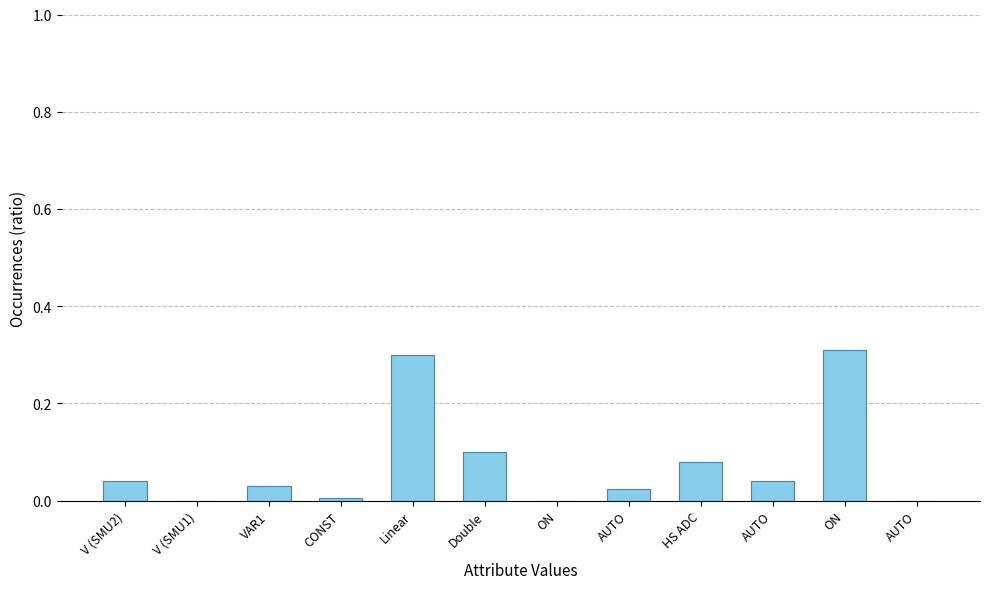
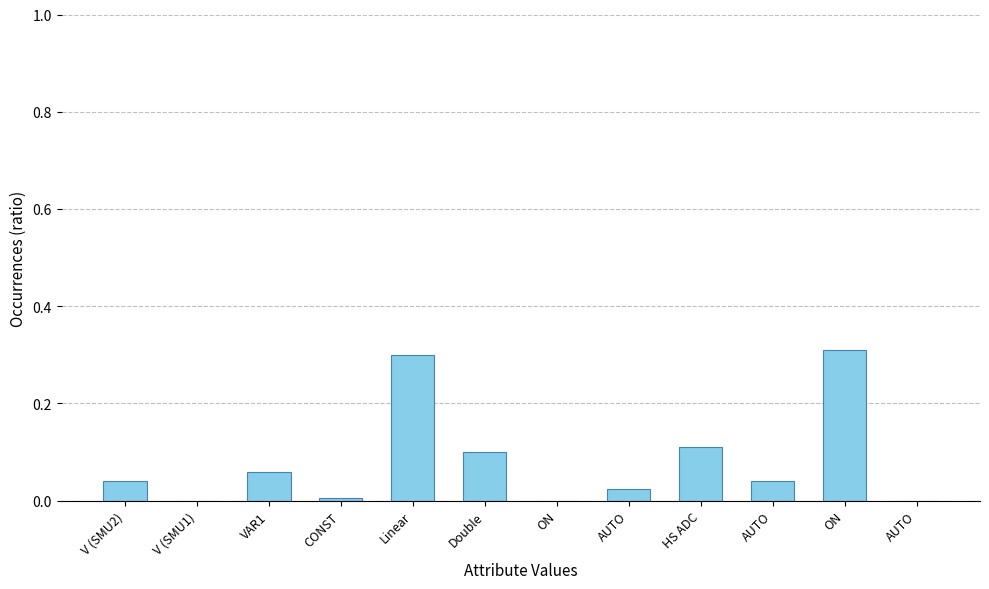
  {
    "V (SMU2)": 0.04,
    "V (SMU1)": 0.00,
-   "VAR1": 0.03,
+   "VAR1": 0.06,
    "Linear": 0.30,
    "Double": 0.10,
-   "HS ADC": 0.08
+   "HS ADC": 0.11
  }
